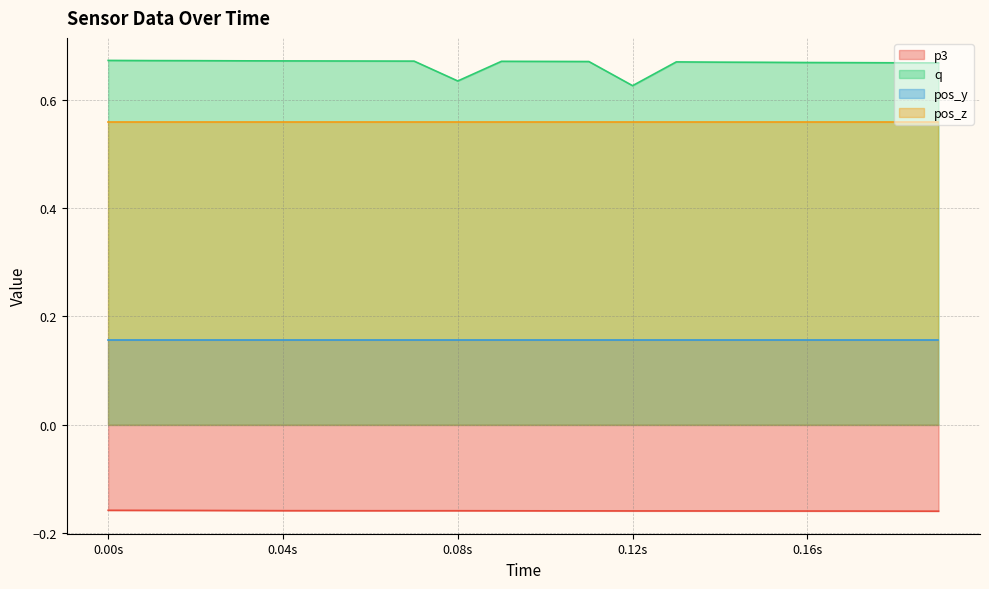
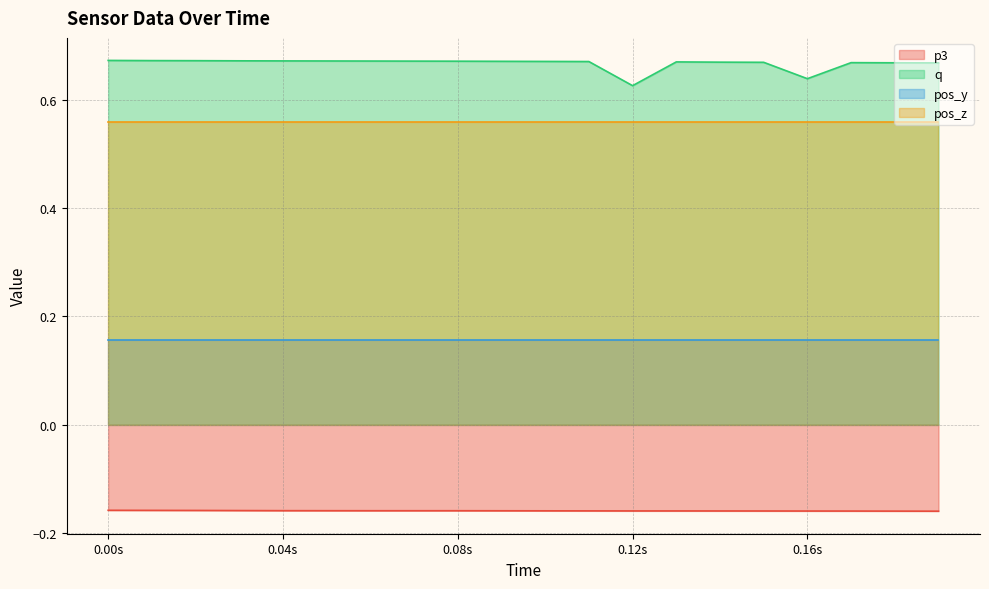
  {
    "q": {
      "0.00s": 0.67,
      "0.04s": 0.67,
-     "0.08s": 0.64,
+     "0.08s": 0.67,
      "0.12s": 0.63,
-     "0.16s": 0.67
+     "0.16s": 0.64
    },
    "pos_y": {
      "0.00s": 0.16,
      "0.04s": 0.16,
      "0.08s": 0.16,
      "0.12s": 0.16,
      "0.16s": 0.16
    }
  }
